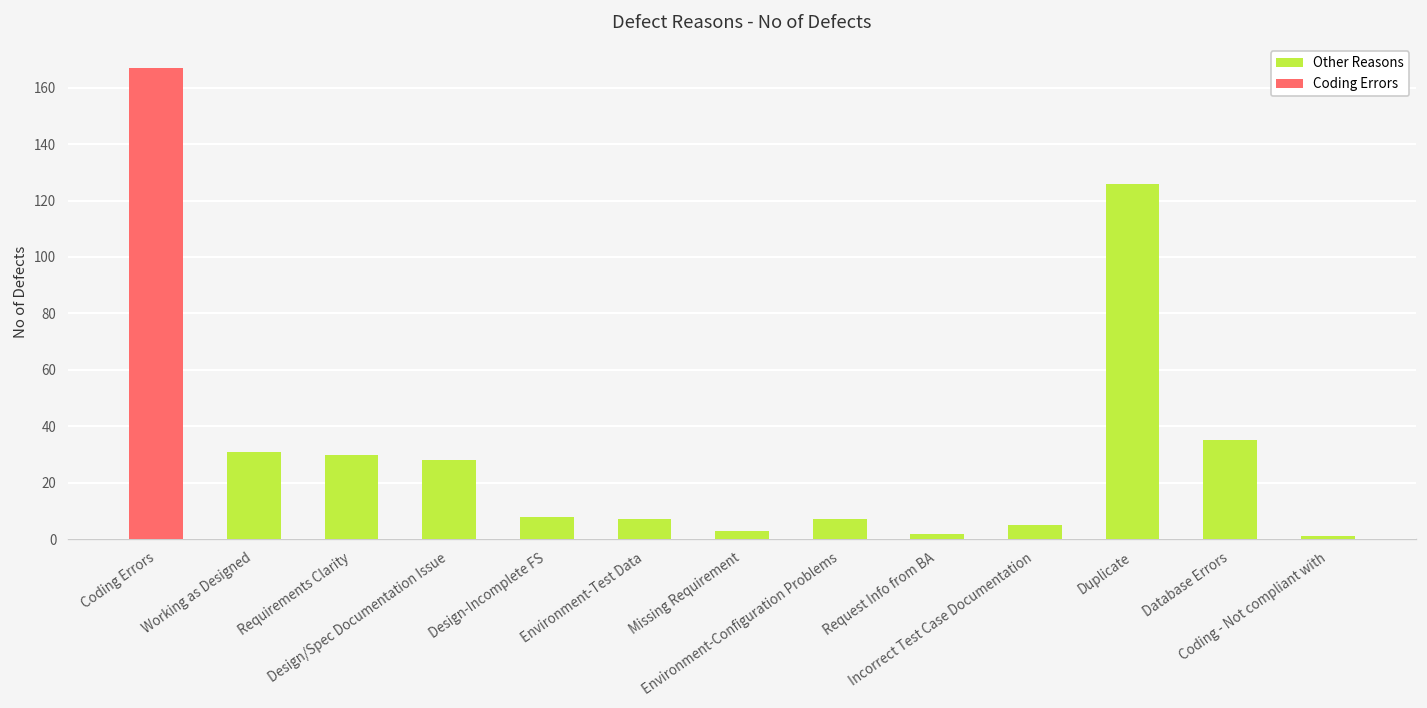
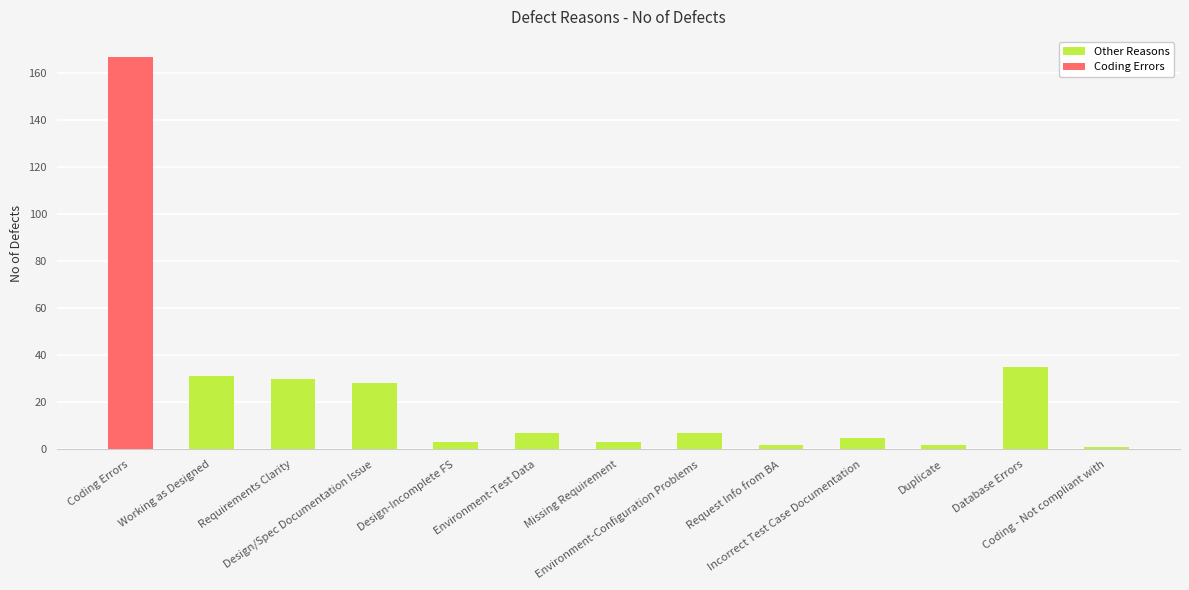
  {
    "Coding Errors": 167,
    "Working as Designed": 31,
    "Requirements Clarity": 30,
    "Design/Spec Documentation Issue": 28,
-   "Design-Incomplete FS": 8,
+   "Design-Incomplete FS": 3,
    "Environment-Test Data": 7,
    "Missing Requirement": 3,
    "Environment-Configuration Problems": 7,
    "Request Info from BA": 2,
    "Incorrect Test Case Documentation": 5,
-   "Duplicate": 126,
+   "Duplicate": 2,
    "Database Errors": 35
  }
